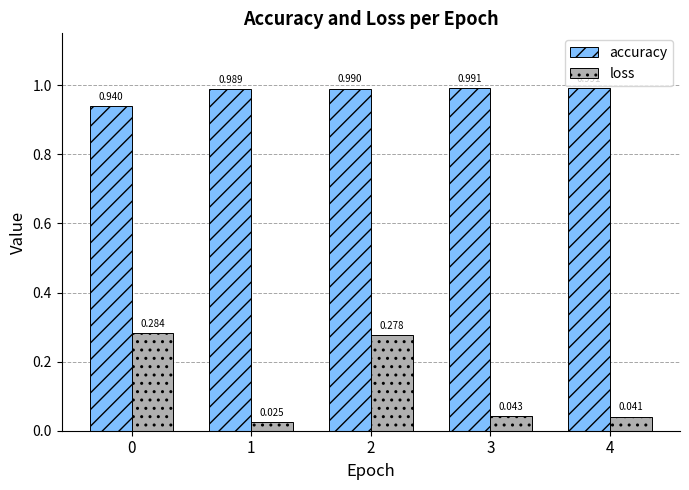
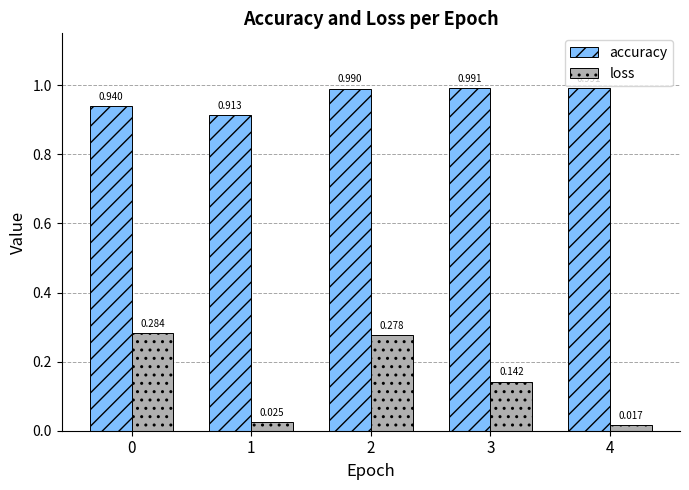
  {
    "accuracy": {
      "0": 0.940,
-     "1": 0.989,
+     "1": 0.913,
      "2": 0.990,
      "3": 0.991
    },
    "loss": {
      "0": 0.284,
      "1": 0.025,
      "2": 0.278,
-     "3": 0.043,
-     "4": 0.041
+     "3": 0.142,
+     "4": 0.017
    }
  }
